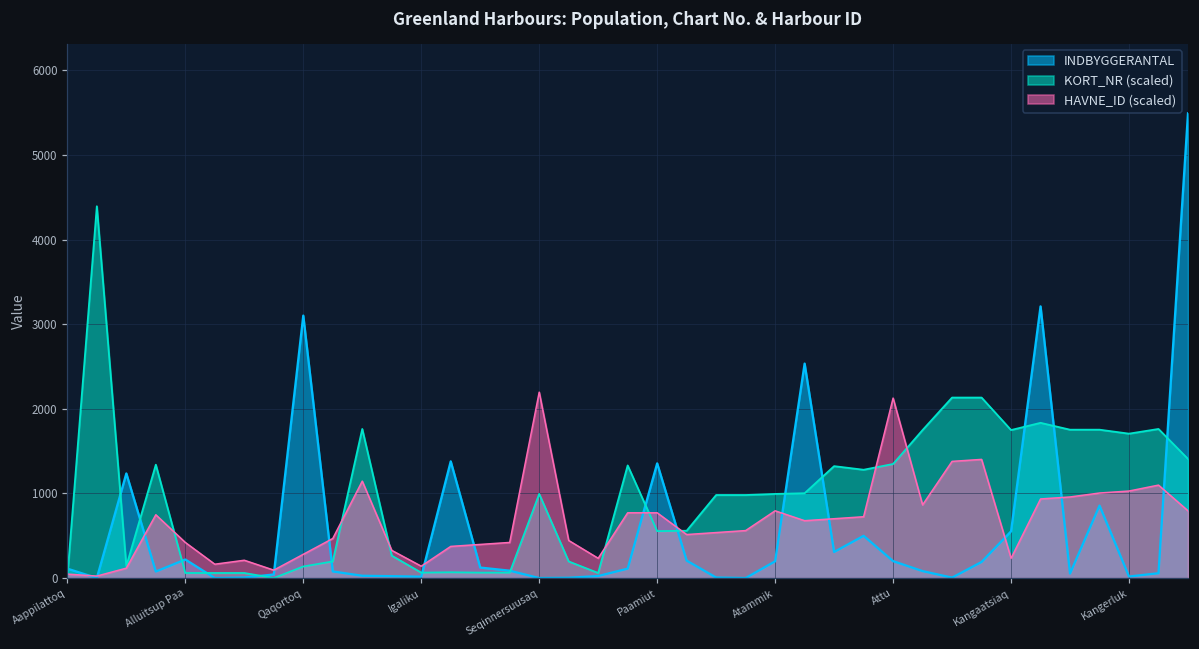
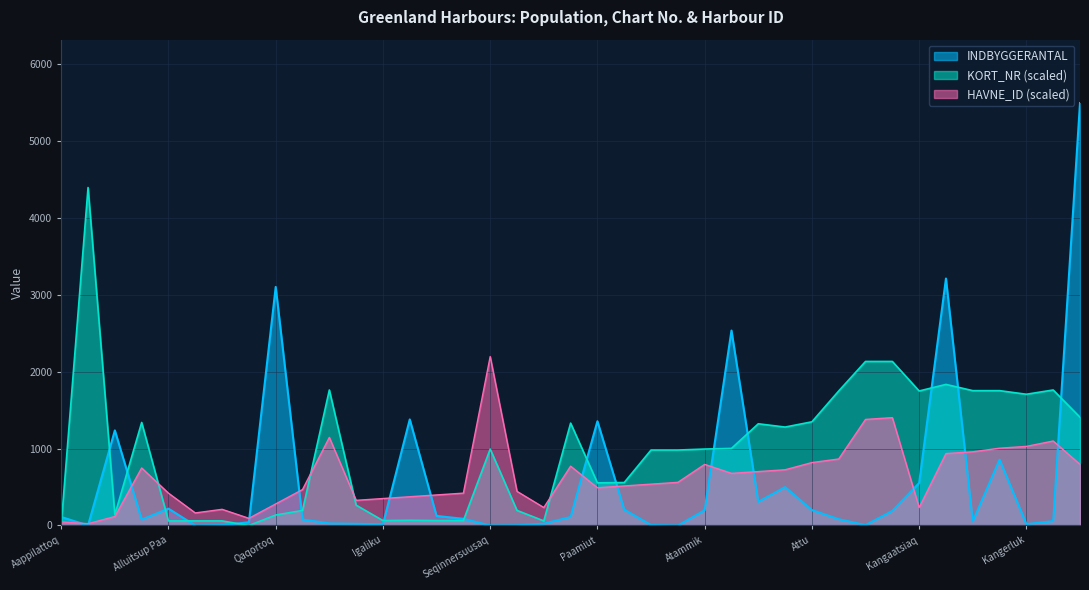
  {
    "HAVNE_ID (scaled)": {
      "Aappilattoq": 0,
      "Alluitsup Paa": 400,
      "Qaqortoq": 300,
-     "Igaliku": 100,
+     "Igaliku": 400,
      "Seqinnersuusaq": 2200,
-     "Paamiut": 800,
+     "Paamiut": 500,
      "Atammik": 800,
-     "Attu": 2100,
+     "Attu": 800,
      "Kangaatsiaq": 200,
      "Kangerluk": 1000
    }
  }
